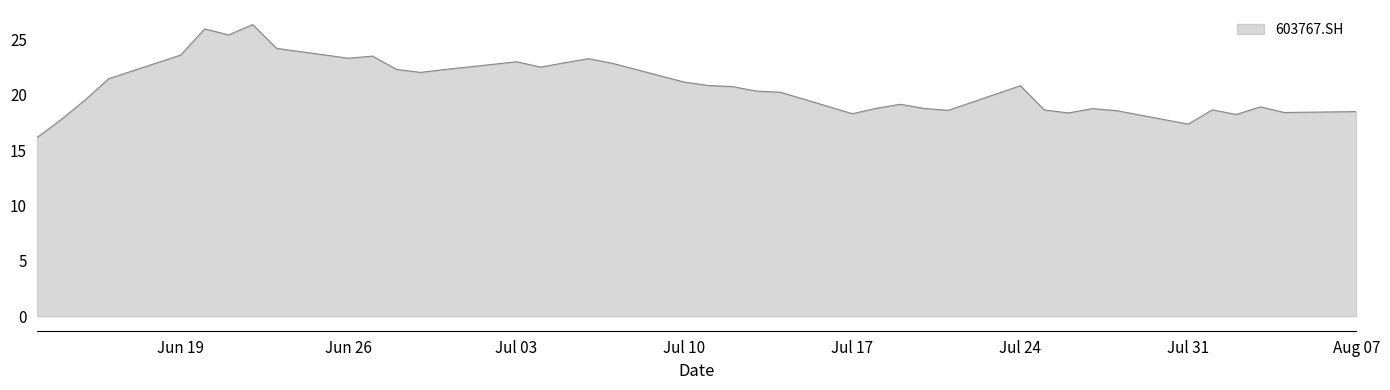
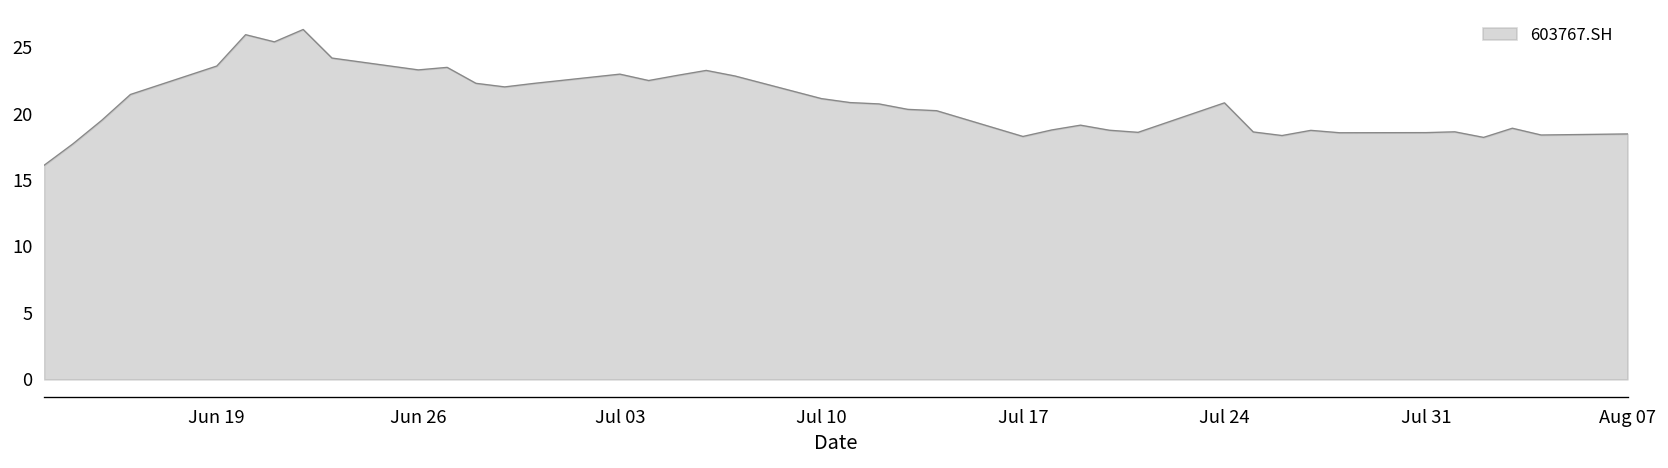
  {
    "Jun 19": 23.6,
    "Jun 26": 23.3,
    "Jul 03": 23.0,
    "Jul 10": 21.1,
    "Jul 17": 18.3,
    "Jul 24": 20.8,
-   "Jul 31": 17.3,
+   "Jul 31": 18.6,
    "Aug 07": 18.5
  }
